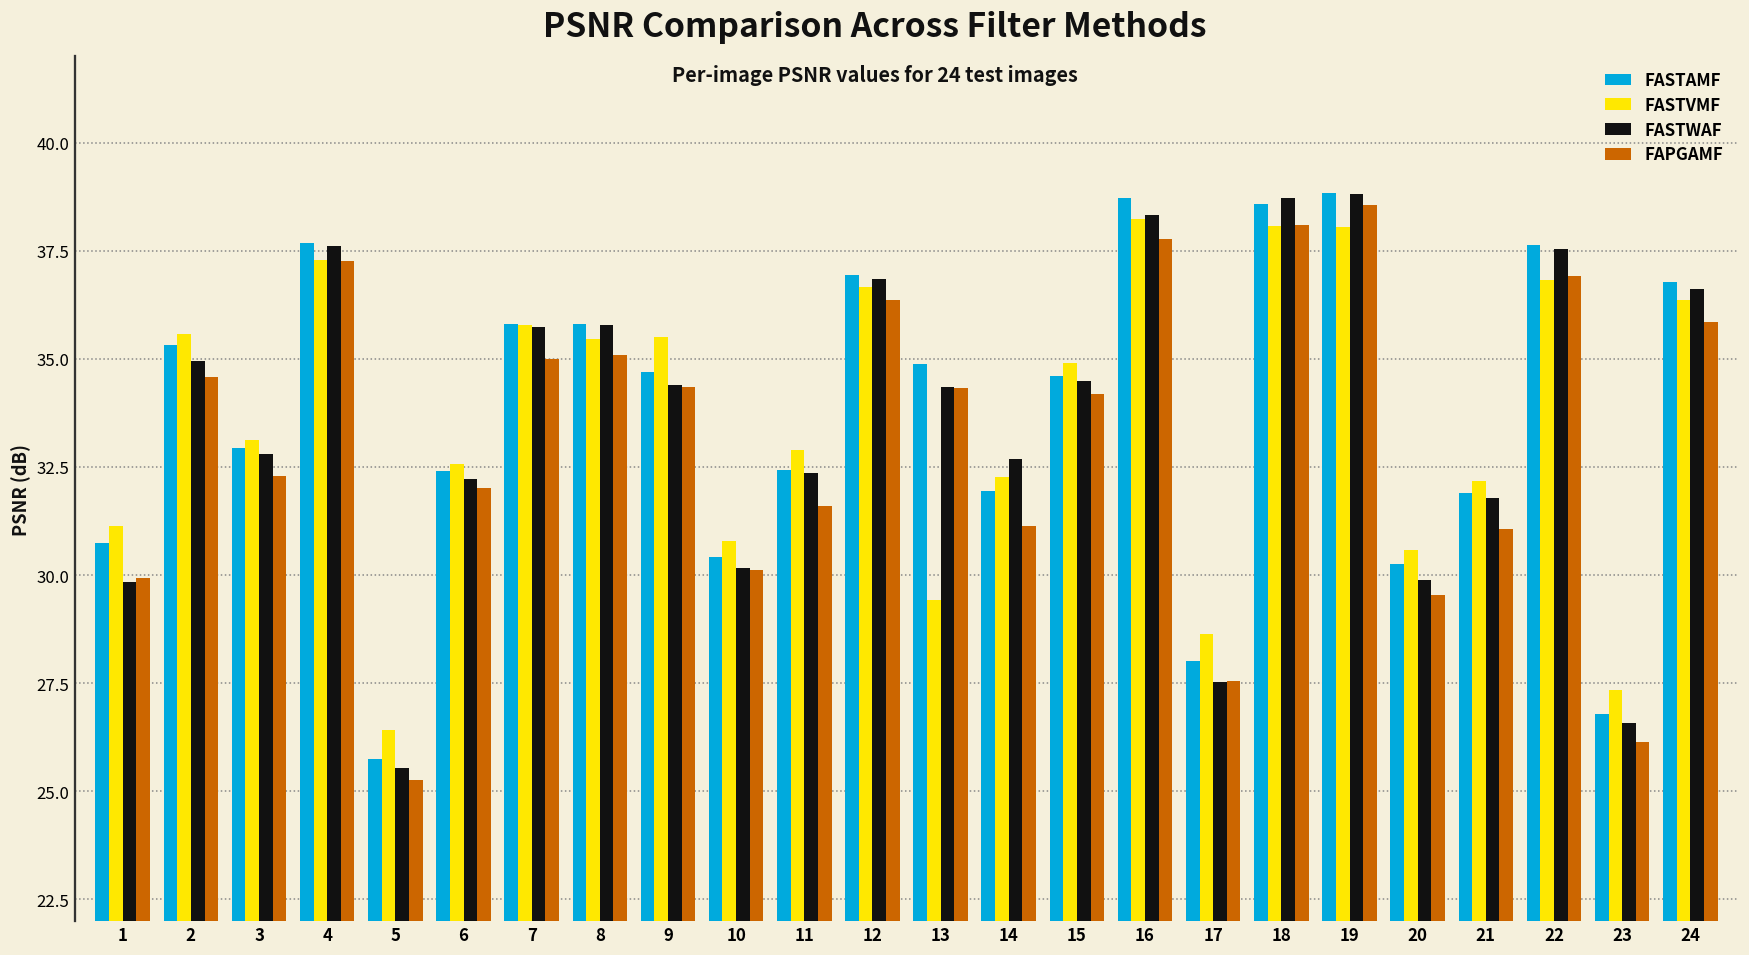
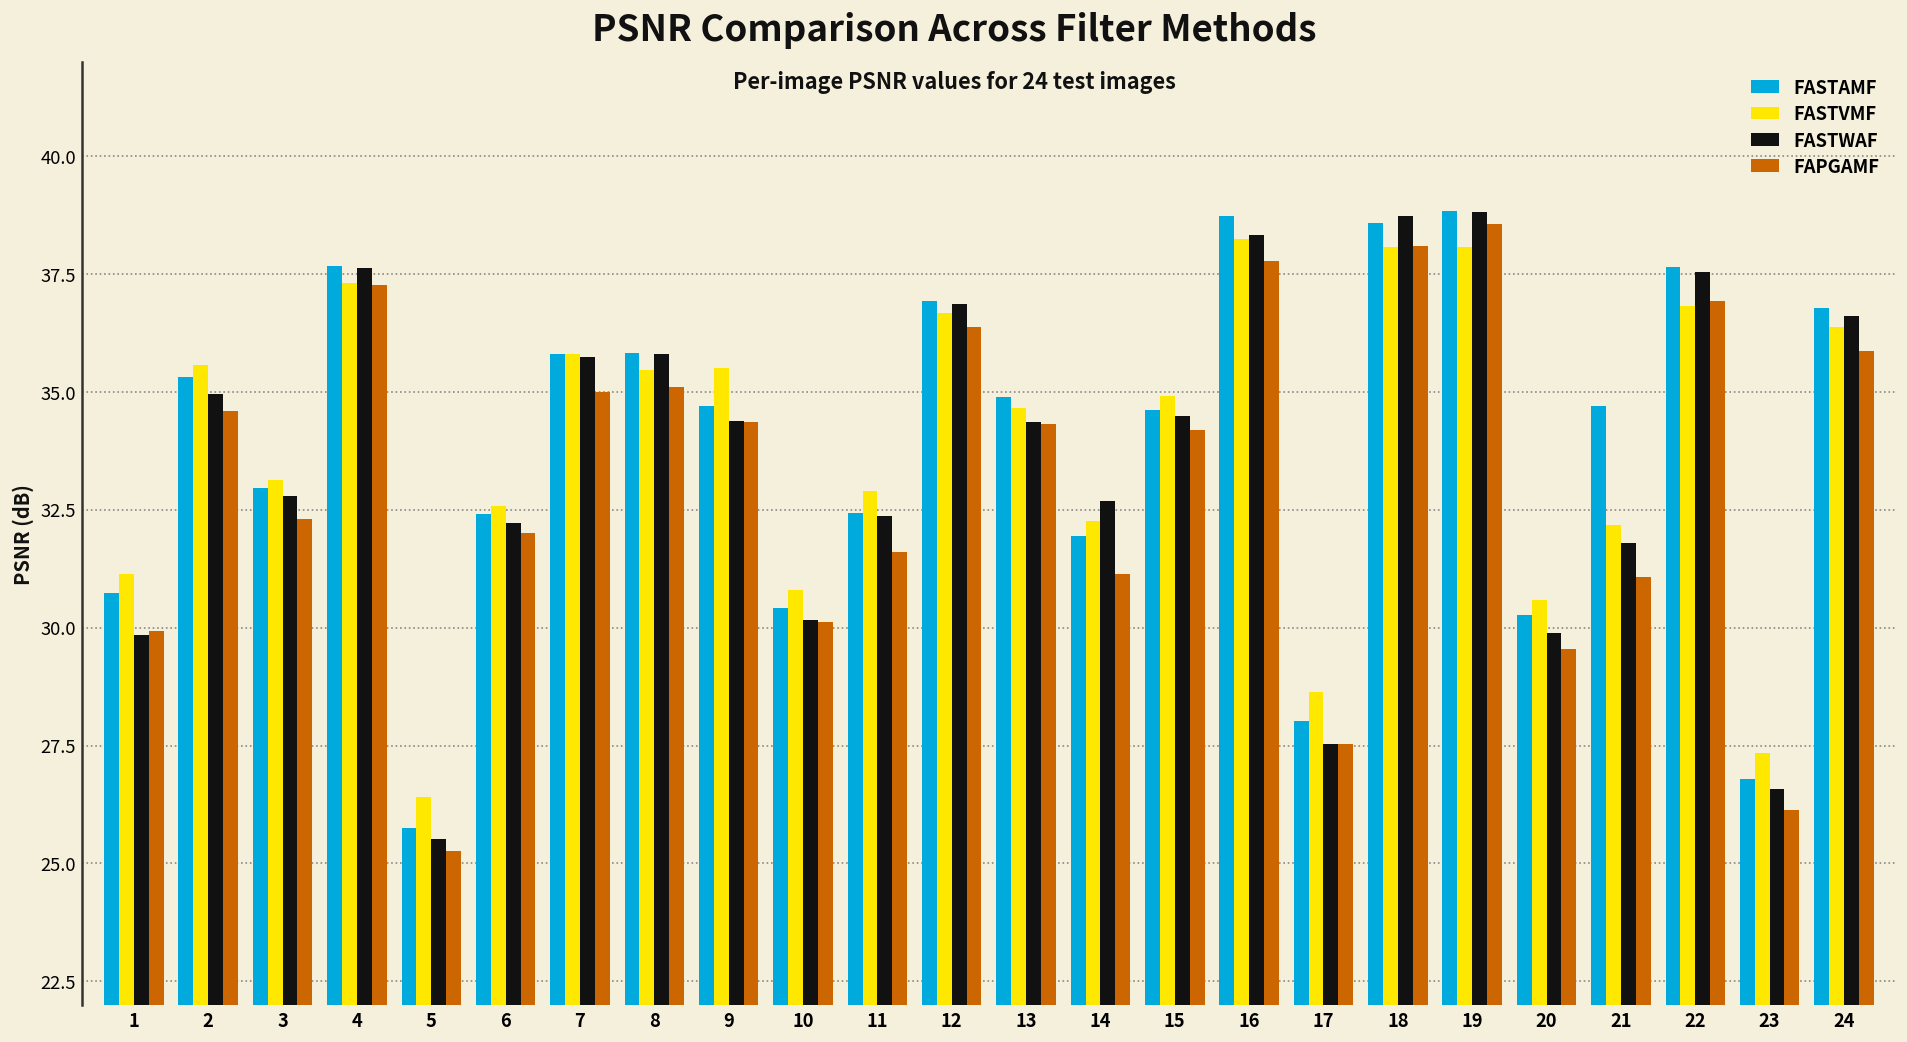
  {
    "FASTAMF": {
      "1": 30.7,
      "2": 35.3,
      "3": 33.0,
      "4": 37.7,
      "5": 25.8,
      "6": 32.4,
      "7": 35.8,
      "8": 35.8,
      "9": 34.7,
      "10": 30.4,
      "11": 32.4,
      "12": 36.9,
      "13": 34.9,
      "14": 32.0,
      "15": 34.6,
      "16": 38.7,
      "17": 28.0,
      "18": 38.6,
      "19": 38.8,
      "20": 30.3,
-     "21": 31.9,
+     "21": 34.7,
      "22": 37.6,
      "23": 26.8,
      "24": 36.8
    },
    "FASTVMF": {
      "1": 31.1,
      "2": 35.6,
      "3": 33.1,
      "4": 37.3,
      "5": 26.4,
      "6": 32.6,
      "7": 35.8,
      "8": 35.5,
      "9": 35.5,
      "10": 30.8,
      "11": 32.9,
      "12": 36.7,
-     "13": 29.4,
+     "13": 34.7,
      "14": 32.3,
      "15": 34.9,
      "16": 38.2,
      "17": 28.6,
      "18": 38.1,
      "19": 38.1,
      "20": 30.6,
      "21": 32.2,
      "22": 36.8,
      "23": 27.3,
      "24": 36.4
    },
    "FASTWAF": {
      "1": 29.8,
      "2": 35.0,
      "3": 32.8,
      "4": 37.6,
      "5": 25.5,
      "6": 32.2,
      "7": 35.7,
      "8": 35.8,
      "9": 34.4,
      "10": 30.2,
      "11": 32.4,
      "12": 36.9,
      "13": 34.4,
      "14": 32.7,
      "15": 34.5,
      "16": 38.3,
      "17": 27.5,
      "18": 38.7,
      "19": 38.8,
      "20": 29.9,
      "21": 31.8,
      "22": 37.5,
      "23": 26.6,
      "24": 36.6
    },
    "FAPGAMF": {
      "1": 29.9,
      "2": 34.6,
      "3": 32.3,
      "4": 37.3,
      "5": 25.3,
      "6": 32.0,
      "7": 35.0,
      "8": 35.1,
      "9": 34.4,
      "10": 30.1,
      "11": 31.6,
      "12": 36.4,
      "13": 34.3,
      "14": 31.1,
      "15": 34.2,
      "16": 37.8,
      "17": 27.5,
      "18": 38.1,
      "19": 38.6,
      "20": 29.5,
      "21": 31.1,
      "22": 36.9,
      "23": 26.1,
      "24": 35.9
    }
  }
